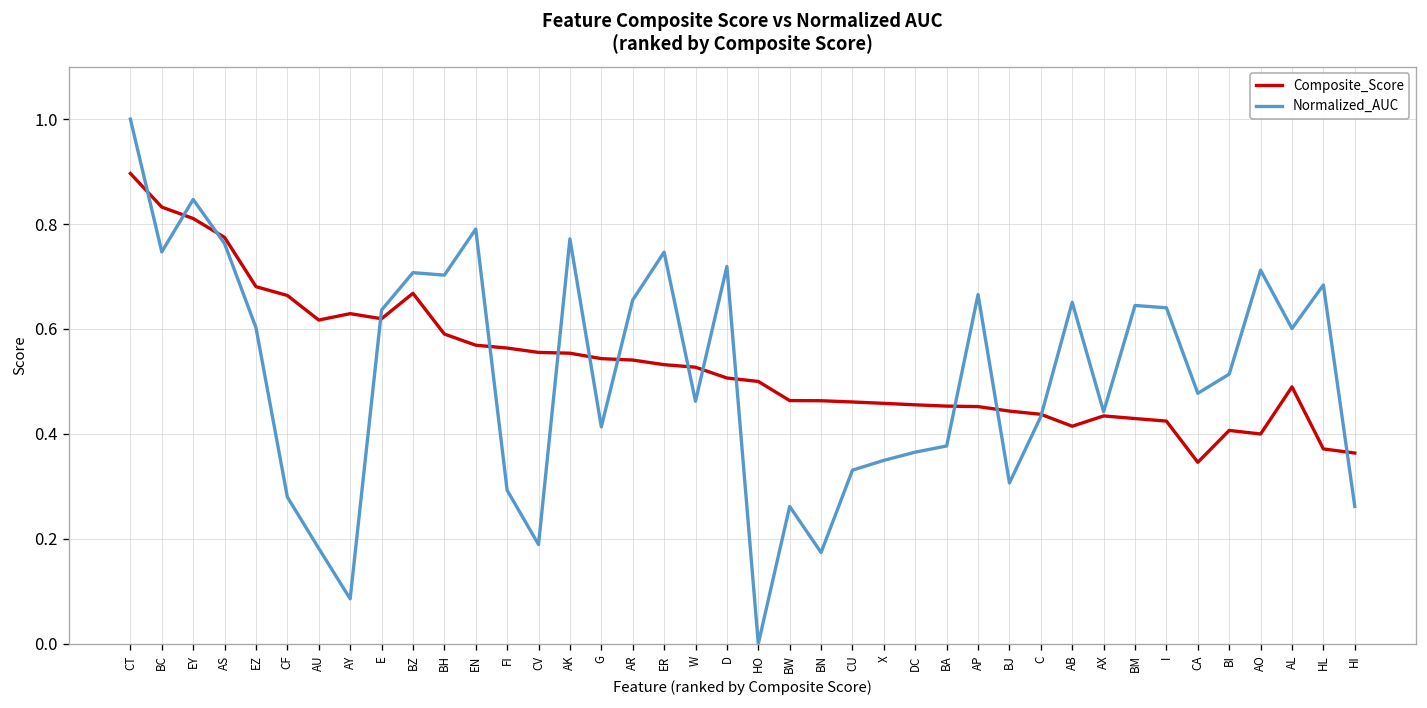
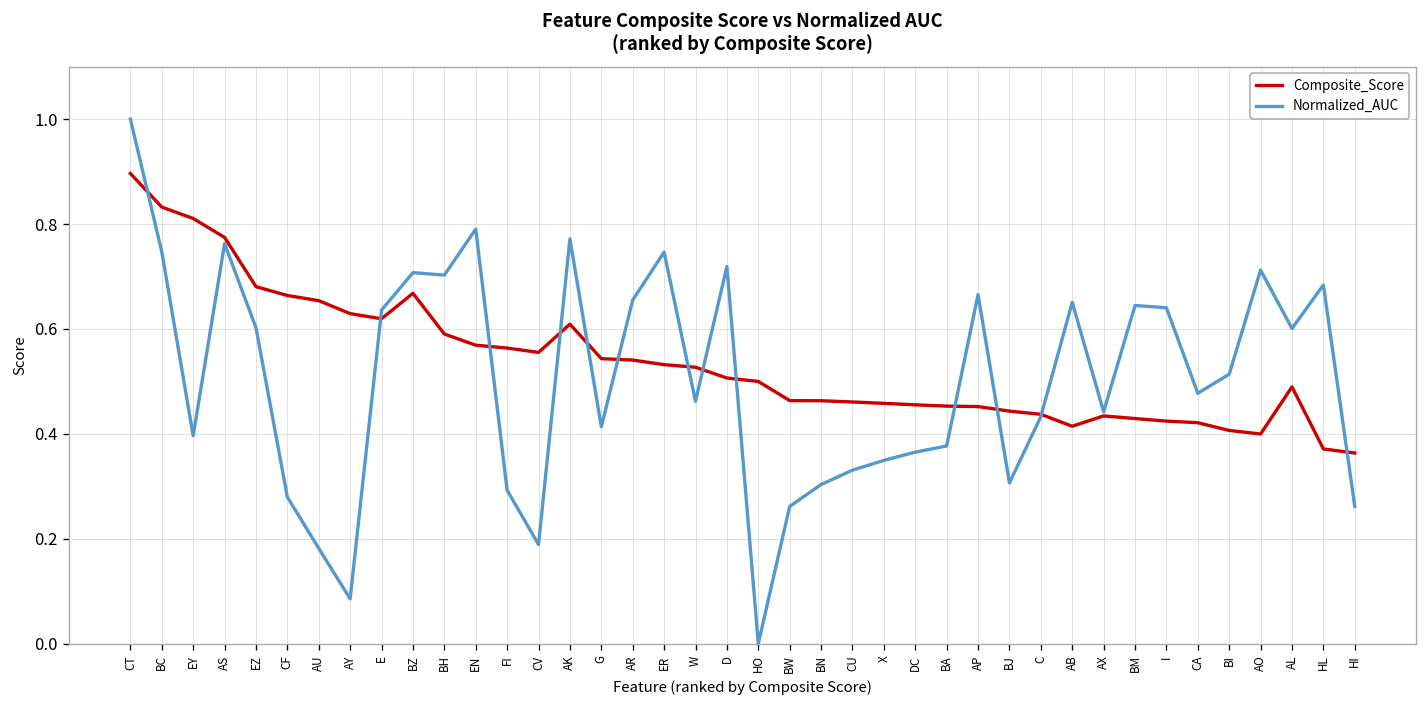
  {
    "Composite_Score": {
      "CT": 0.90,
      "BC": 0.83,
      "EY": 0.81,
      "AS": 0.77,
      "EZ": 0.68,
      "CF": 0.66,
-     "AU": 0.62,
+     "AU": 0.65,
      "AY": 0.63,
      "E": 0.62,
      "BZ": 0.67,
      "BH": 0.59,
      "EN": 0.57,
      "FI": 0.56,
      "CV": 0.56,
-     "AK": 0.55,
+     "AK": 0.61,
      "G": 0.54,
      "AR": 0.54,
      "ER": 0.53,
      "W": 0.53,
      "D": 0.51,
      "HO": 0.50,
      "BW": 0.46,
      "BN": 0.46,
      "CU": 0.46,
      "X": 0.46,
      "DC": 0.46,
      "BA": 0.45,
      "AP": 0.45,
      "BJ": 0.44,
      "AB": 0.41,
      "AX": 0.43,
      "BM": 0.43,
      "I": 0.42,
-     "CA": 0.35,
+     "CA": 0.42,
      "BI": 0.41,
      "AO": 0.40,
      "AL": 0.49,
      "HL": 0.37,
      "HI": 0.36
    },
    "Normalized_AUC": {
      "CT": 1.00,
      "BC": 0.75,
-     "EY": 0.85,
+     "EY": 0.40,
      "AS": 0.76,
      "EZ": 0.60,
      "CF": 0.28,
      "AU": 0.18,
      "AY": 0.09,
      "E": 0.64,
      "BZ": 0.71,
      "BH": 0.70,
      "EN": 0.79,
      "FI": 0.29,
      "CV": 0.19,
      "AK": 0.77,
      "G": 0.41,
      "AR": 0.66,
      "ER": 0.75,
      "W": 0.46,
      "D": 0.72,
      "HO": 0.00,
      "BW": 0.26,
-     "BN": 0.17,
+     "BN": 0.30,
      "CU": 0.33,
      "X": 0.35,
      "DC": 0.37,
      "BA": 0.38,
      "AP": 0.67,
      "BJ": 0.31,
      "AB": 0.65,
      "AX": 0.44,
      "BM": 0.64,
      "I": 0.64,
      "CA": 0.48,
      "BI": 0.51,
      "AO": 0.71,
      "AL": 0.60,
      "HL": 0.68,
      "HI": 0.26
    }
  }
